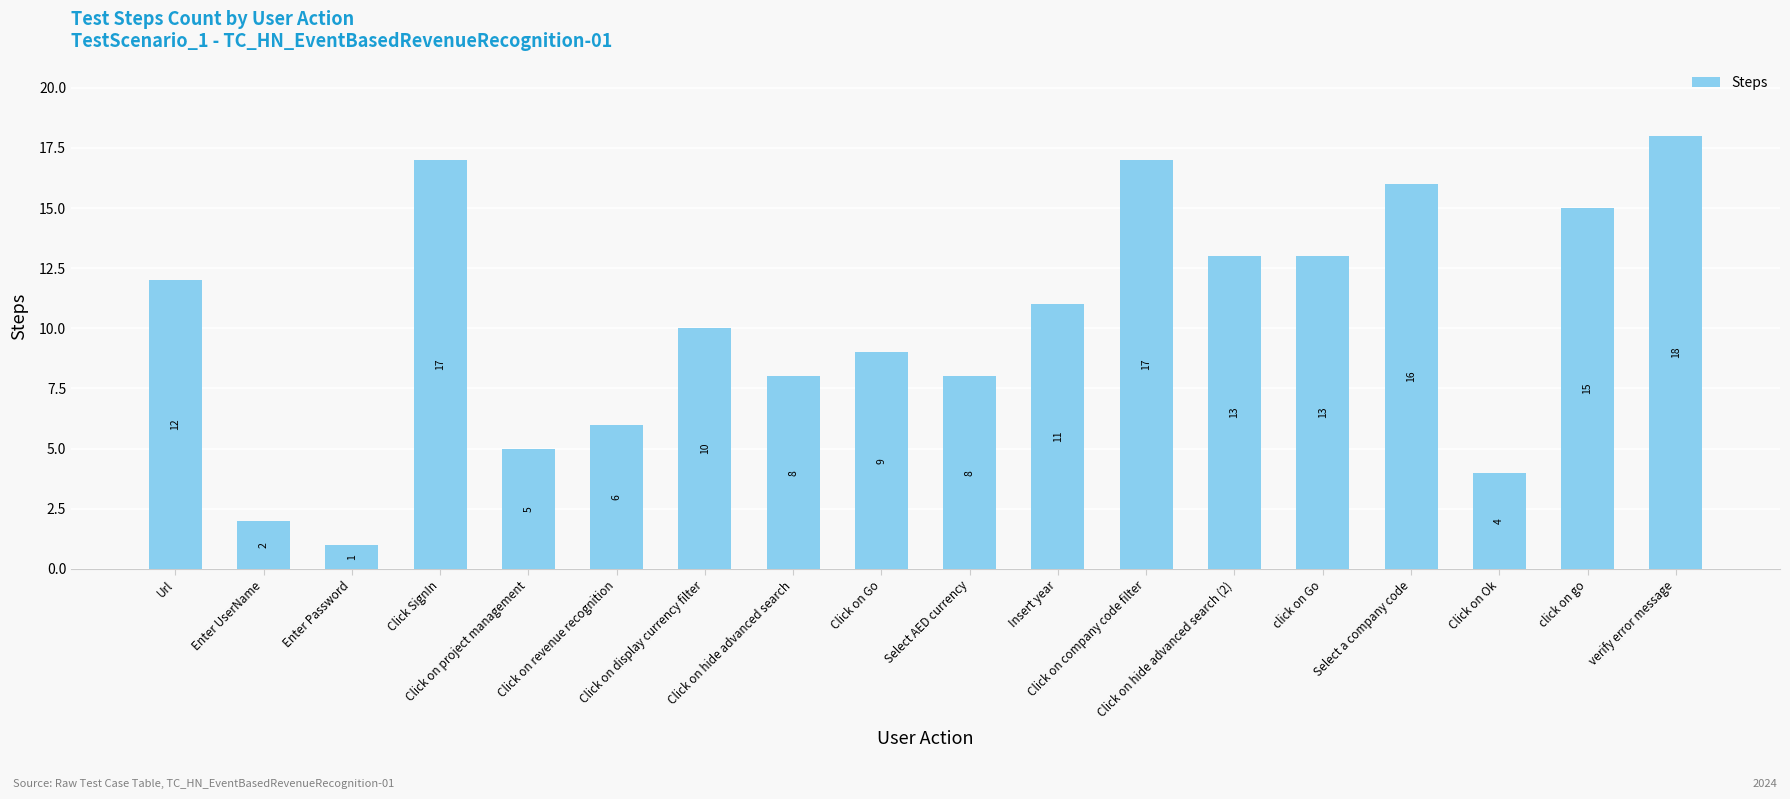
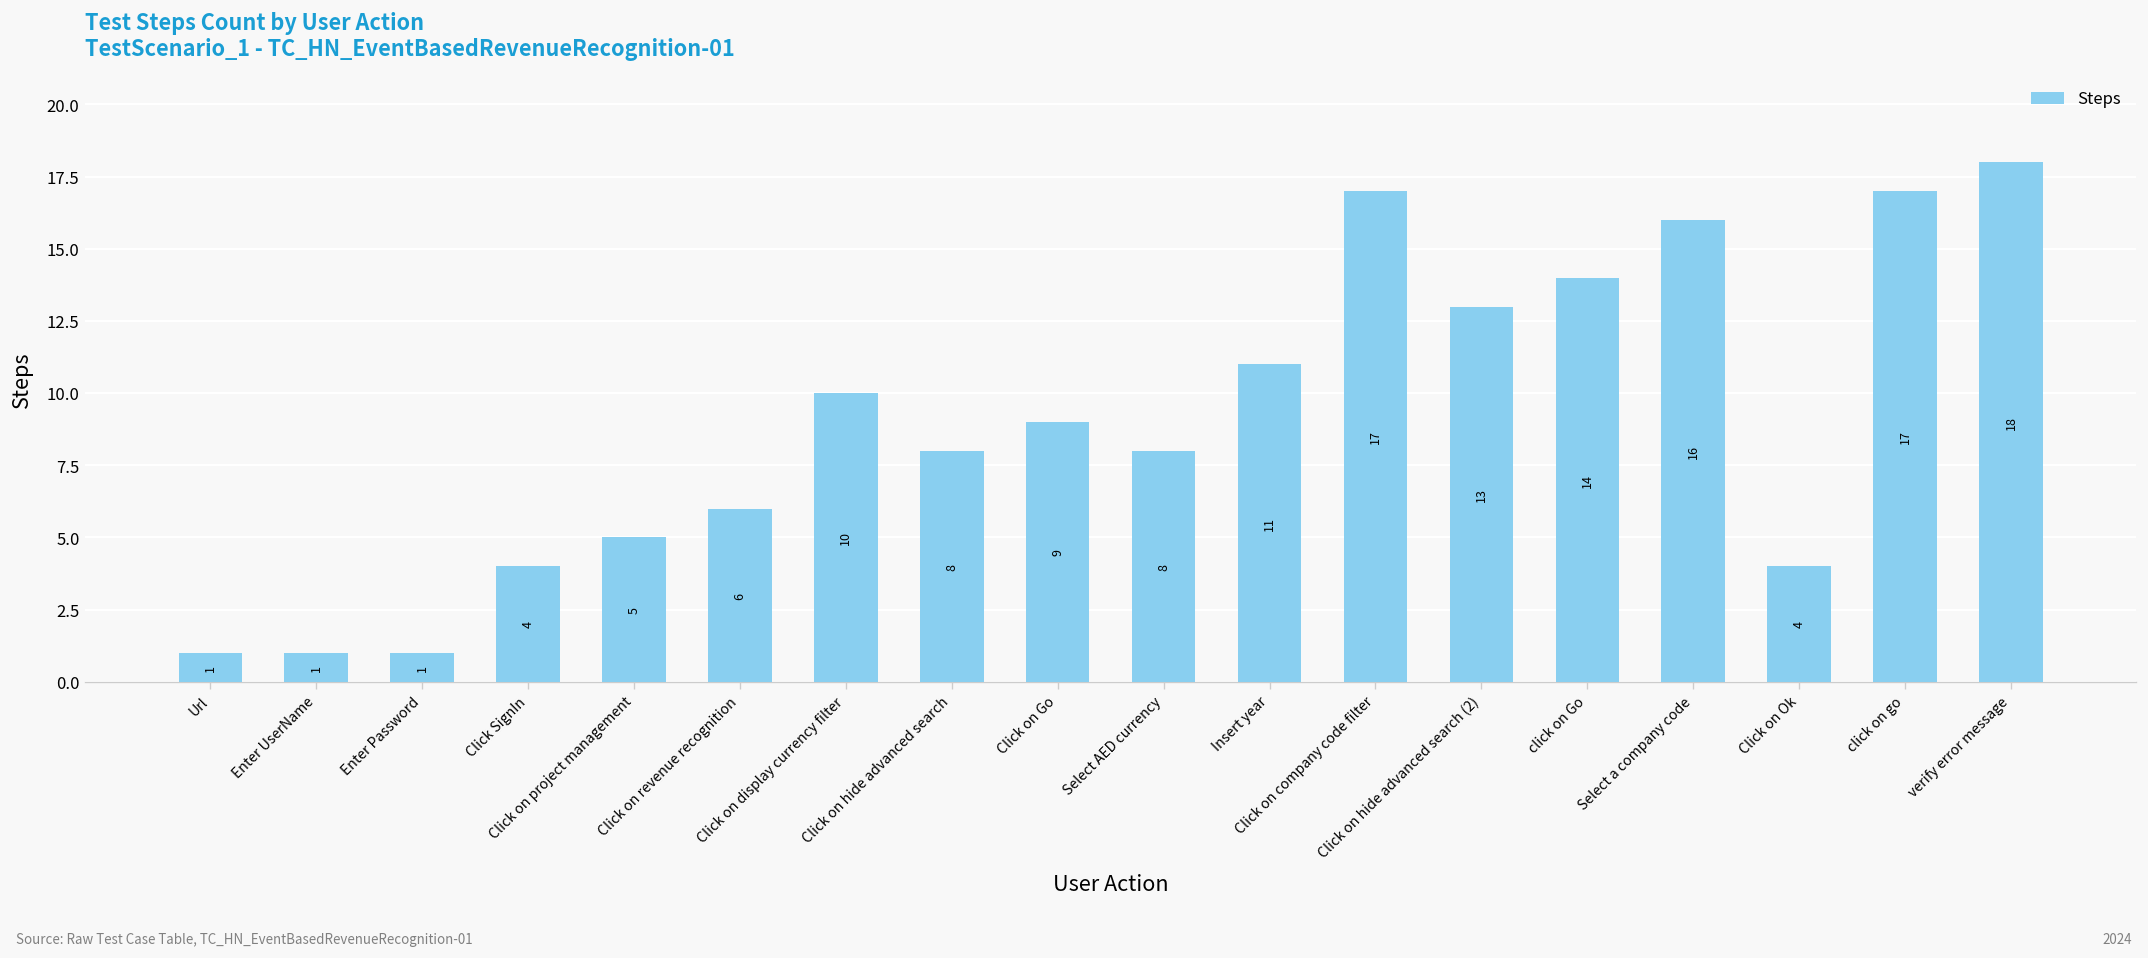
  {
-   "Url": 12,
-   "Enter UserName": 2,
+   "Url": 1,
+   "Enter UserName": 1,
    "Enter Password": 1,
-   "Click SignIn": 17,
+   "Click SignIn": 4,
    "Click on project management": 5,
    "Click on revenue recognition": 6,
    "Click on display currency filter": 10,
    "Click on hide advanced search": 8,
    "Click on Go": 9,
    "Select AED currency": 8,
    "Insert year": 11,
    "Click on company code filter": 17,
    "Click on hide advanced search (2)": 13,
-   "click on Go": 13,
+   "click on Go": 14,
    "Select a company code": 16,
    "Click on Ok": 4,
-   "click on go": 15,
+   "click on go": 17,
    "verify error message": 18
  }
